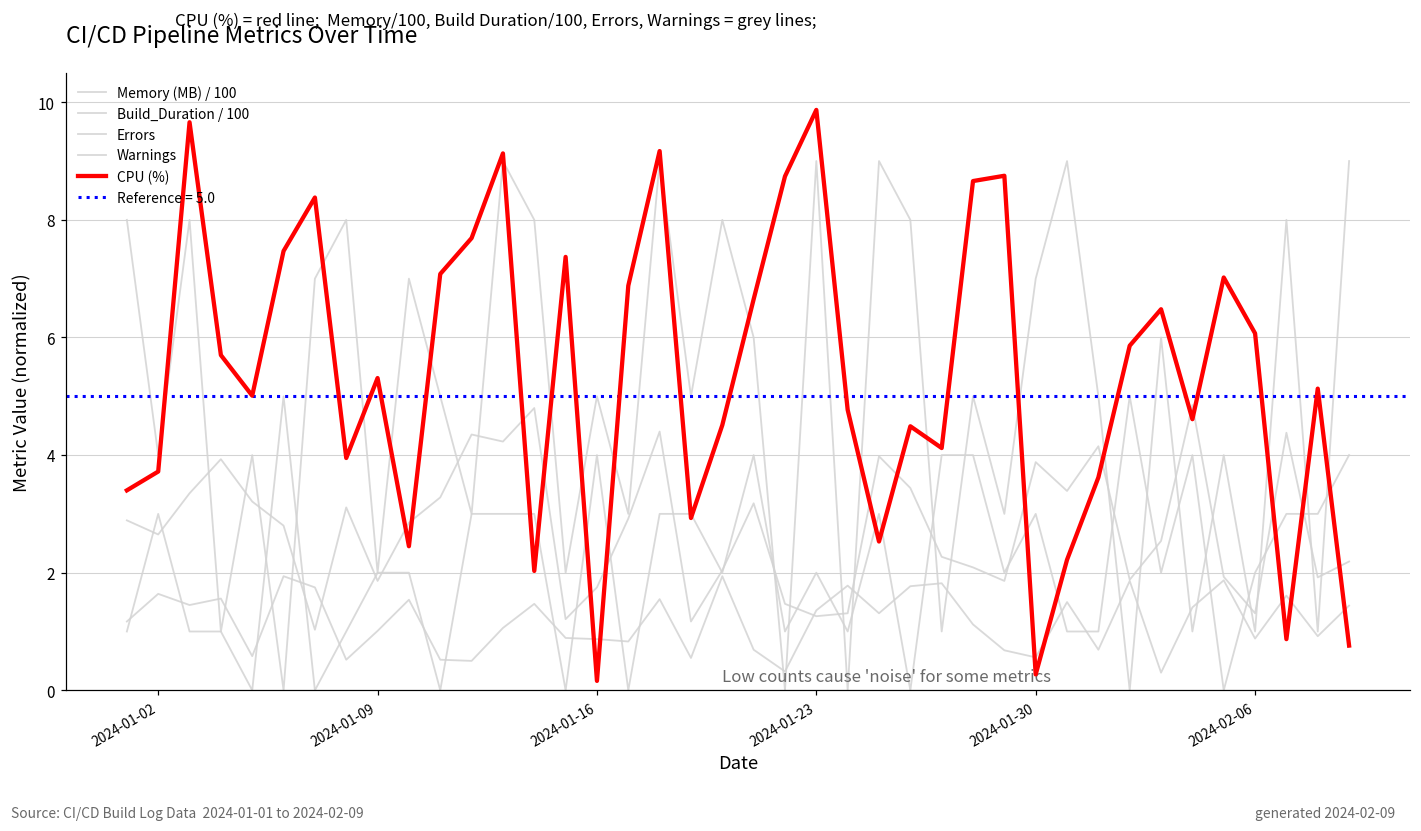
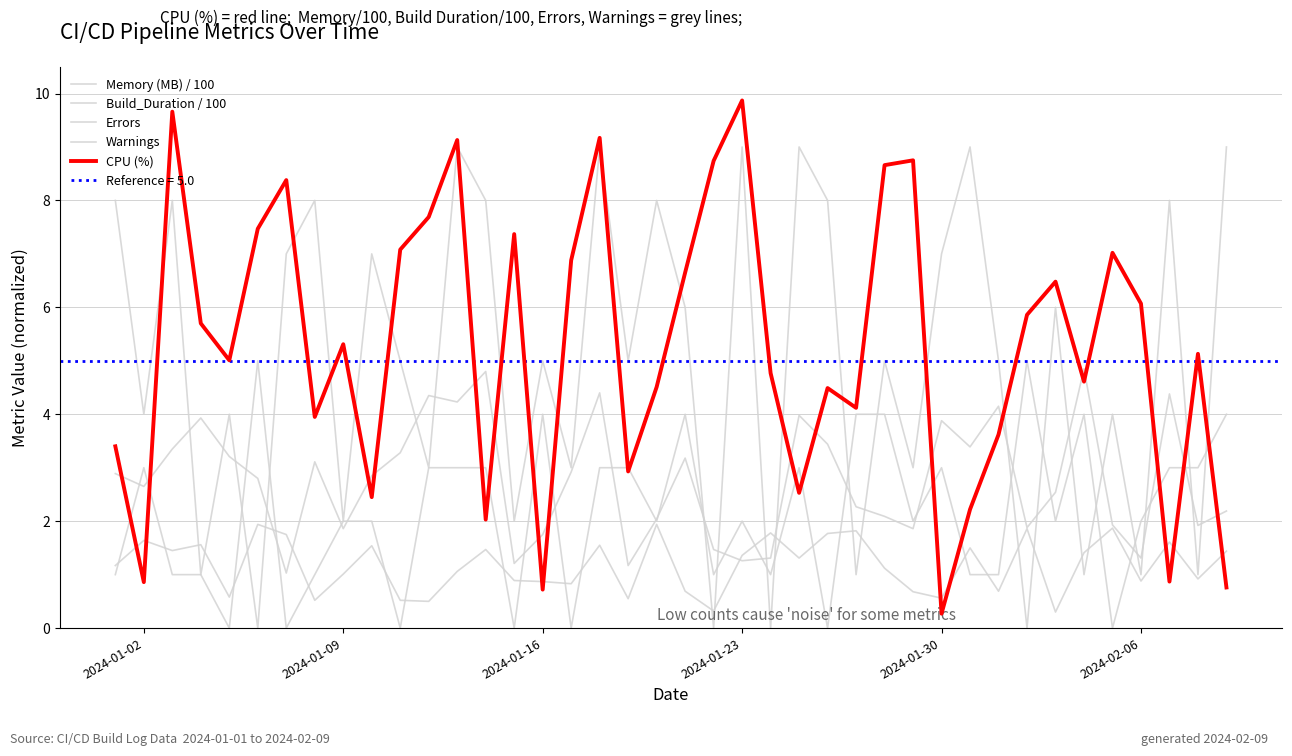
  {
    "CPU (%)": {
-     "2024-01-02": 3.7,
+     "2024-01-02": 0.9,
      "2024-01-09": 5.3,
-     "2024-01-16": 0.2,
+     "2024-01-16": 0.7,
      "2024-01-23": 9.9,
      "2024-01-30": 0.3,
      "2024-02-06": 6.1
    }
  }
